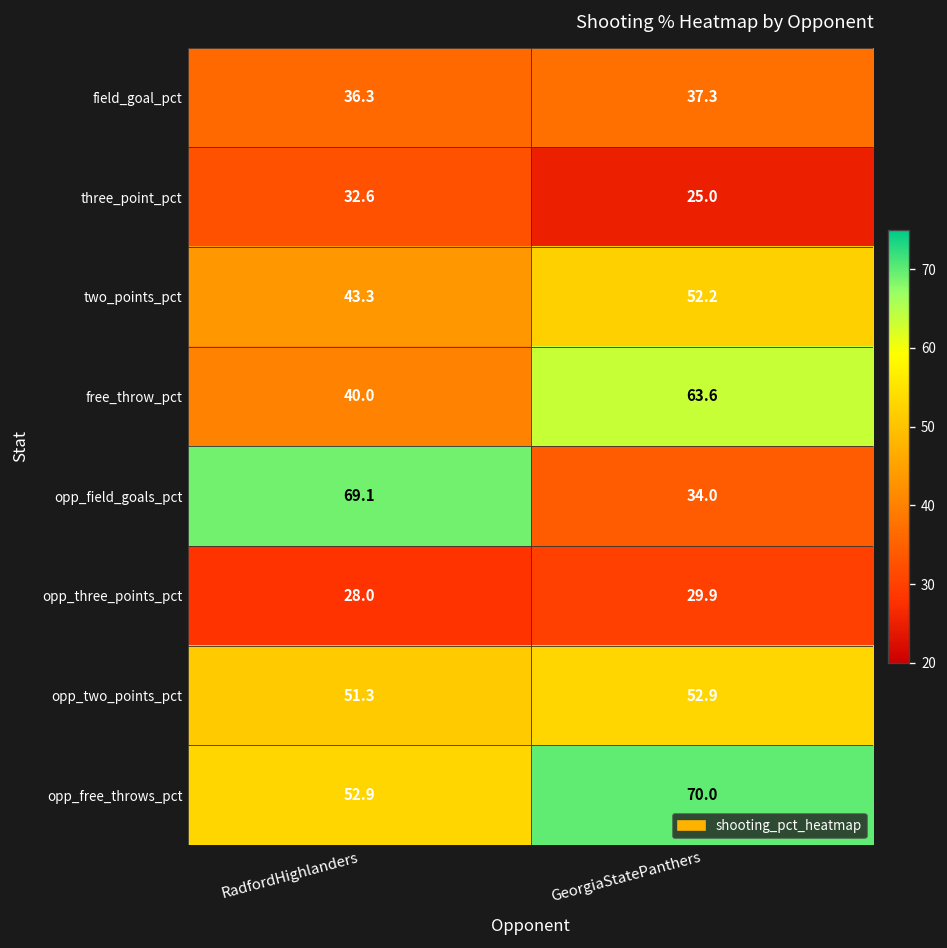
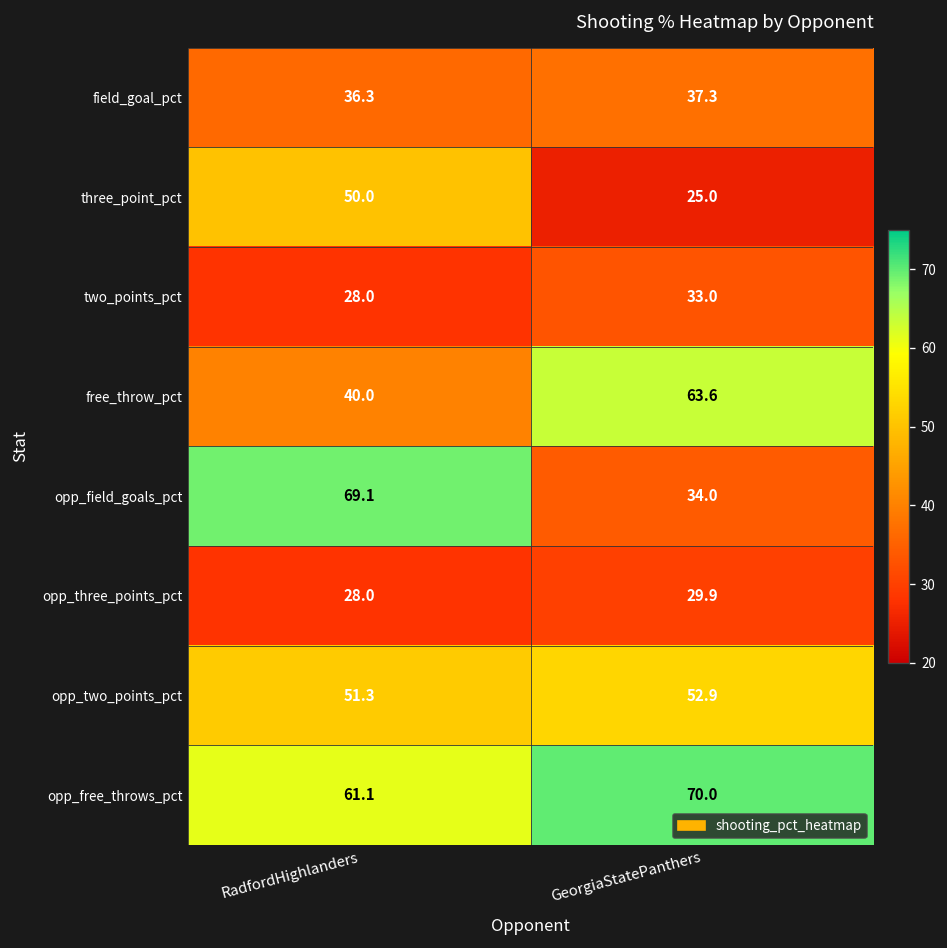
  {
    "field_goal_pct": {
      "RadfordHighlanders": 36.3,
      "GeorgiaStatePanthers": 37.3
    },
    "three_point_pct": {
-     "RadfordHighlanders": 32.6,
+     "RadfordHighlanders": 50.0,
      "GeorgiaStatePanthers": 25.0
    },
    "two_points_pct": {
-     "RadfordHighlanders": 43.3,
-     "GeorgiaStatePanthers": 52.2
+     "RadfordHighlanders": 28.0,
+     "GeorgiaStatePanthers": 33.0
    },
    "free_throw_pct": {
      "RadfordHighlanders": 40.0,
      "GeorgiaStatePanthers": 63.6
    },
    "opp_field_goals_pct": {
      "RadfordHighlanders": 69.1,
      "GeorgiaStatePanthers": 34.0
    },
    "opp_three_points_pct": {
      "RadfordHighlanders": 28.0,
      "GeorgiaStatePanthers": 29.9
    },
    "opp_two_points_pct": {
      "RadfordHighlanders": 51.3,
      "GeorgiaStatePanthers": 52.9
    },
    "opp_free_throws_pct": {
-     "RadfordHighlanders": 52.9,
+     "RadfordHighlanders": 61.1,
      "GeorgiaStatePanthers": 70.0
    }
  }
